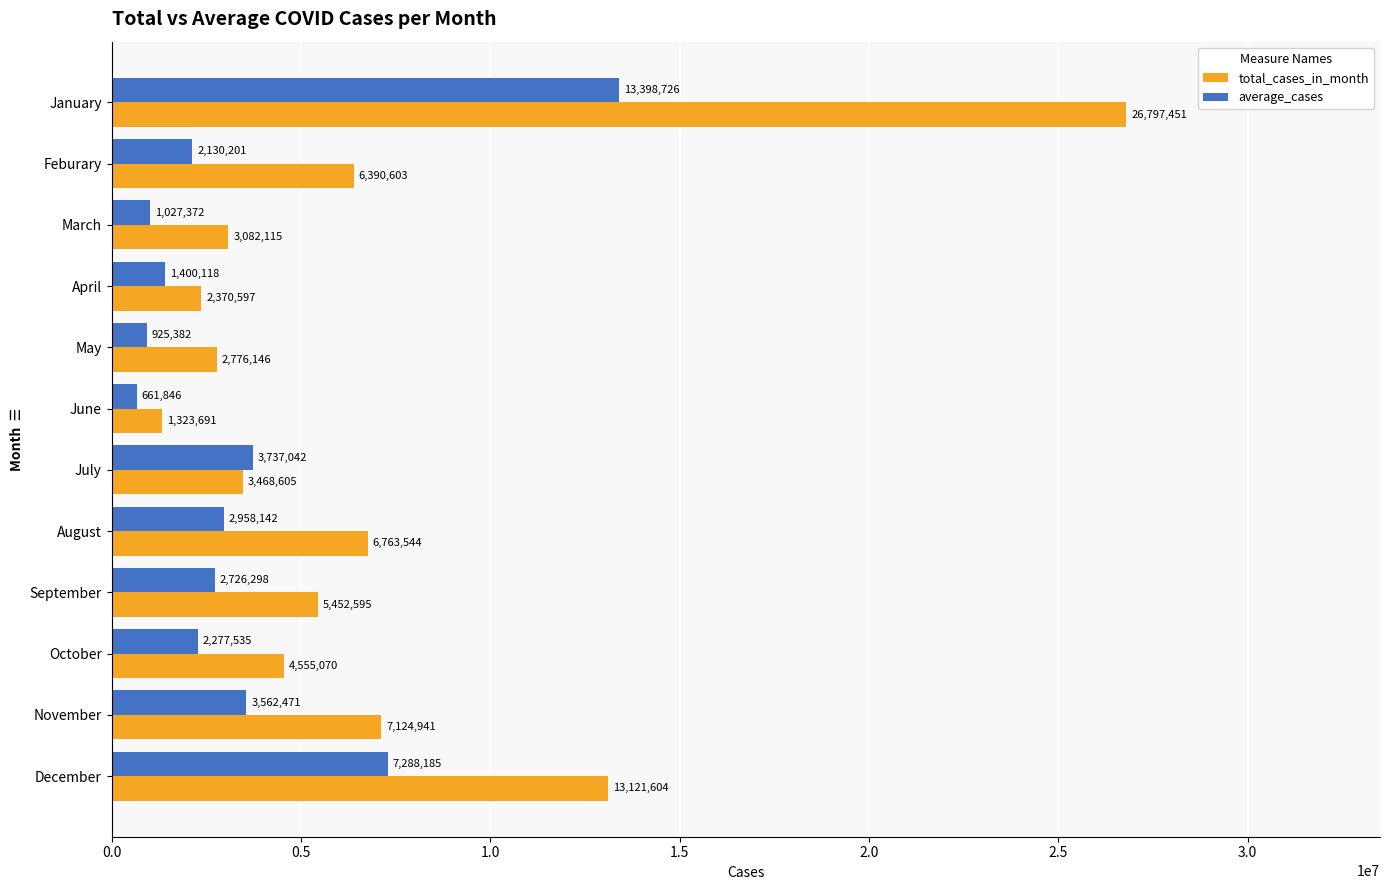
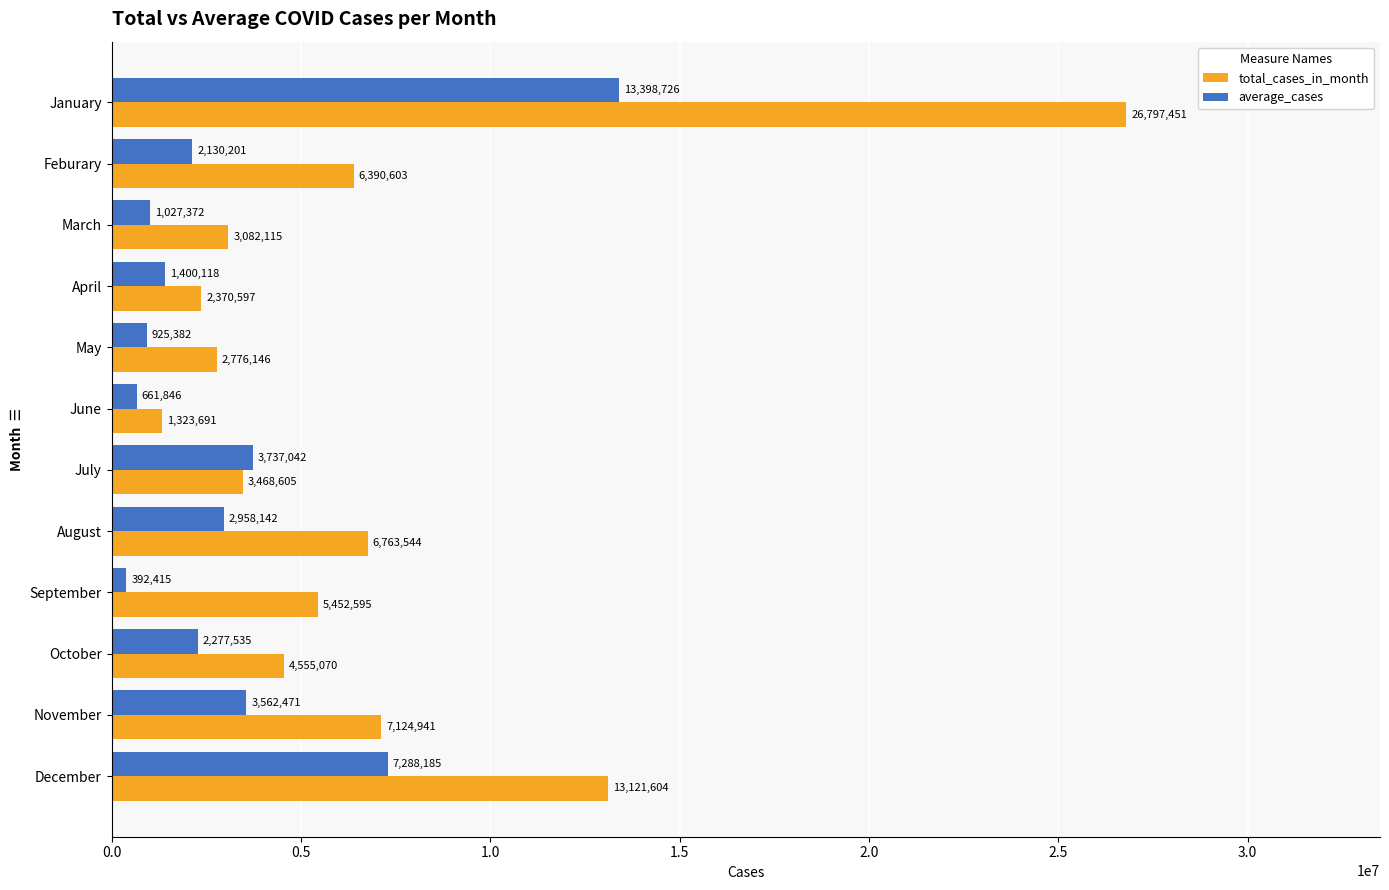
  {
    "total_cases_in_month": {
      "January": "26,797,451",
      "Feburary": "6,390,603",
      "March": "3,082,115",
      "April": "2,370,597",
      "May": "2,776,146",
      "June": "1,323,691",
      "July": "3,468,605",
      "August": "6,763,544",
      "September": "5,452,595",
      "October": "4,555,070",
      "November": "7,124,941",
      "December": "13,121,604"
    },
    "average_cases": {
      "January": "13,398,726",
      "Feburary": "2,130,201",
      "March": "1,027,372",
      "April": "1,400,118",
      "May": "925,382",
      "June": "661,846",
      "July": "3,737,042",
      "August": "2,958,142",
-     "September": "2,726,298",
+     "September": "392,415",
      "October": "2,277,535",
      "November": "3,562,471",
      "December": "7,288,185"
    }
  }
